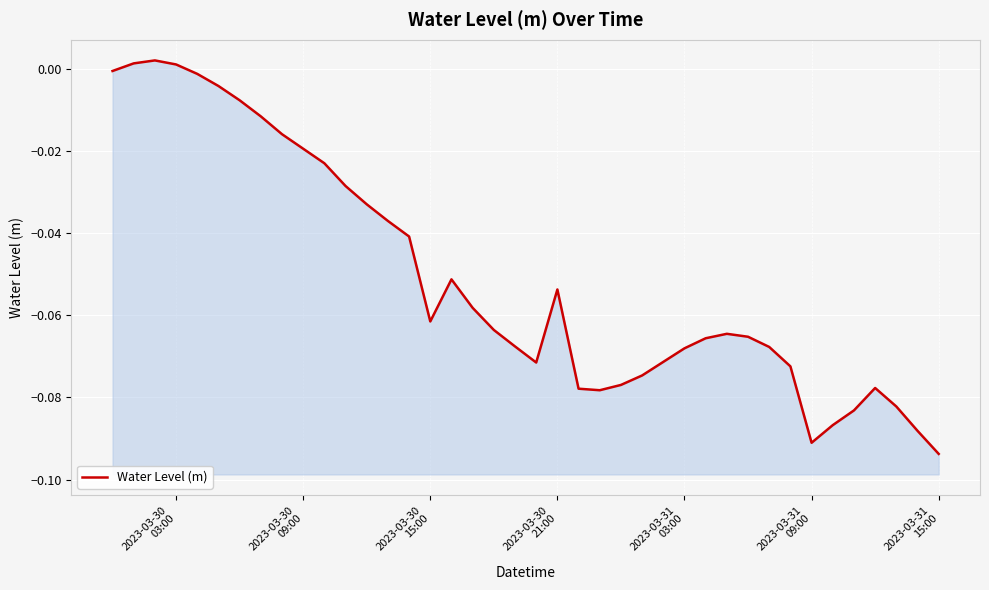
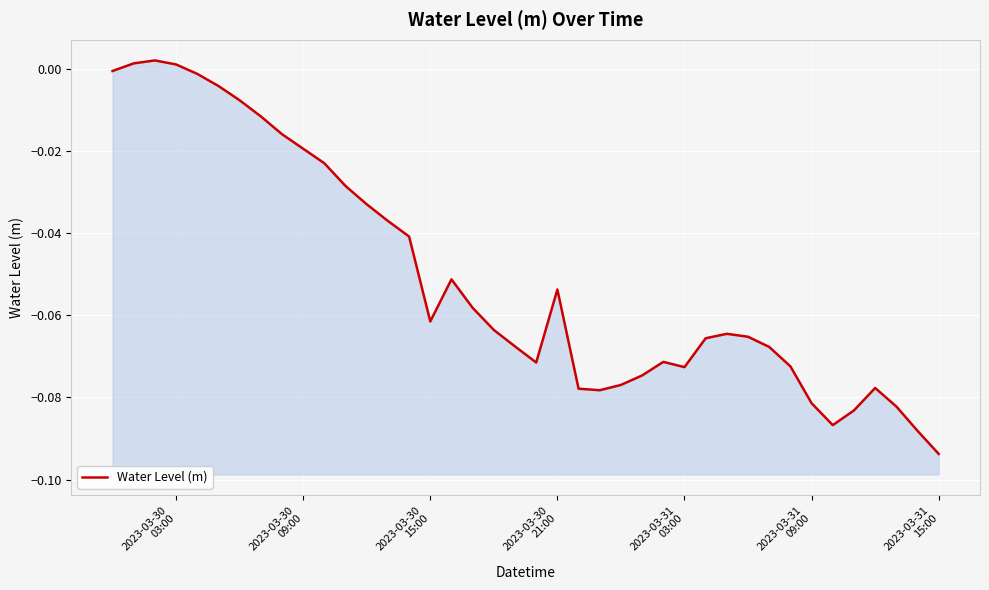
  {
    "2023-03-30 03:00": 0.001,
    "2023-03-30 09:00": -0.019,
    "2023-03-30 15:00": -0.062,
    "2023-03-30 21:00": -0.054,
-   "2023-03-31 03:00": -0.068,
-   "2023-03-31 09:00": -0.091,
+   "2023-03-31 03:00": -0.073,
+   "2023-03-31 09:00": -0.081,
    "2023-03-31 15:00": -0.094
  }
